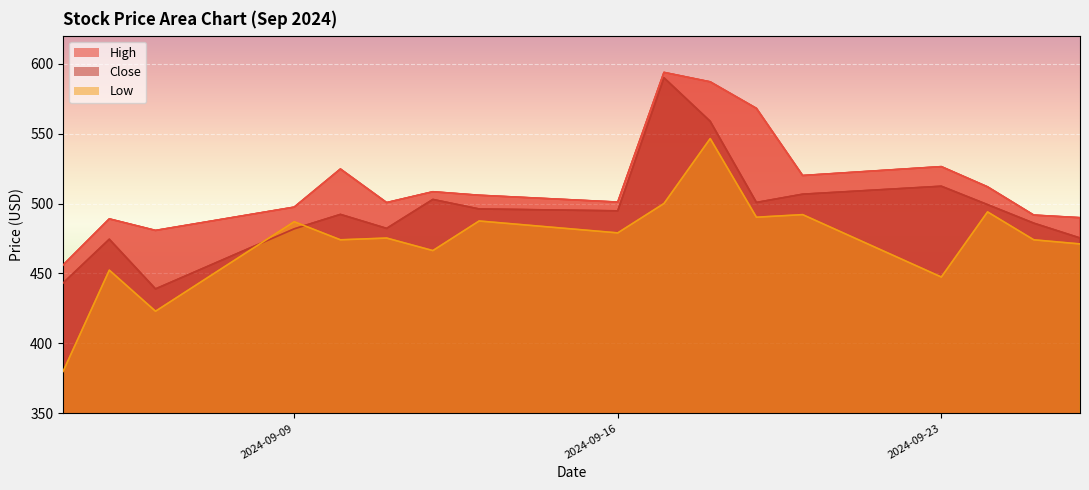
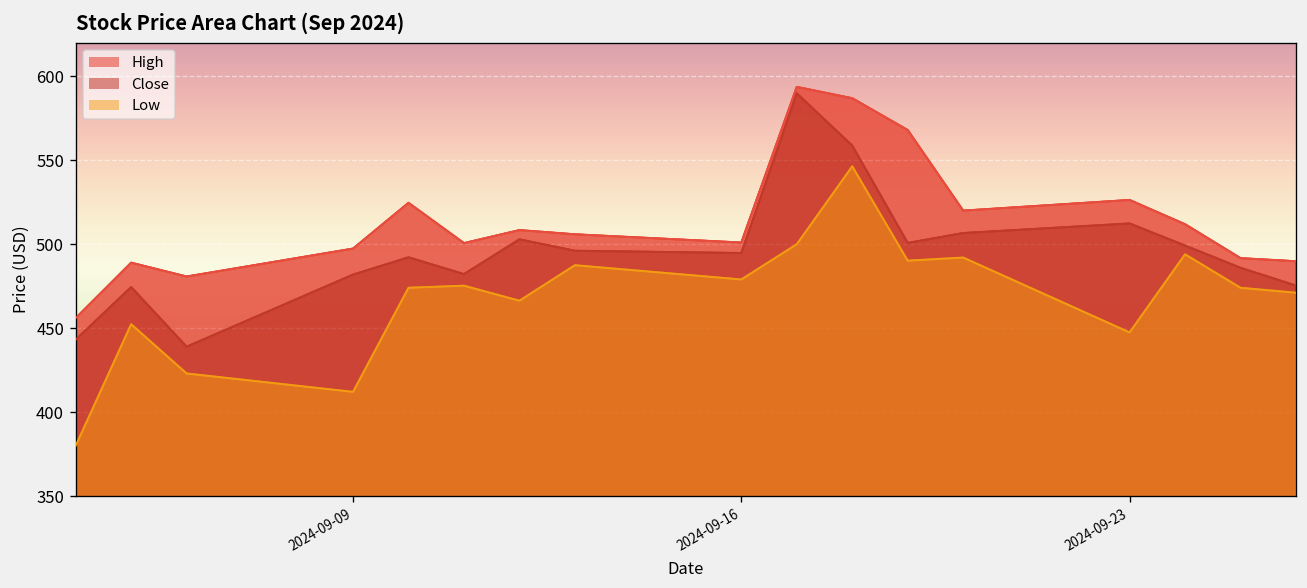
  {
    "Low": {
-     "2024-09-09": 487,
+     "2024-09-09": 412,
      "2024-09-16": 479,
      "2024-09-23": 447
    }
  }
